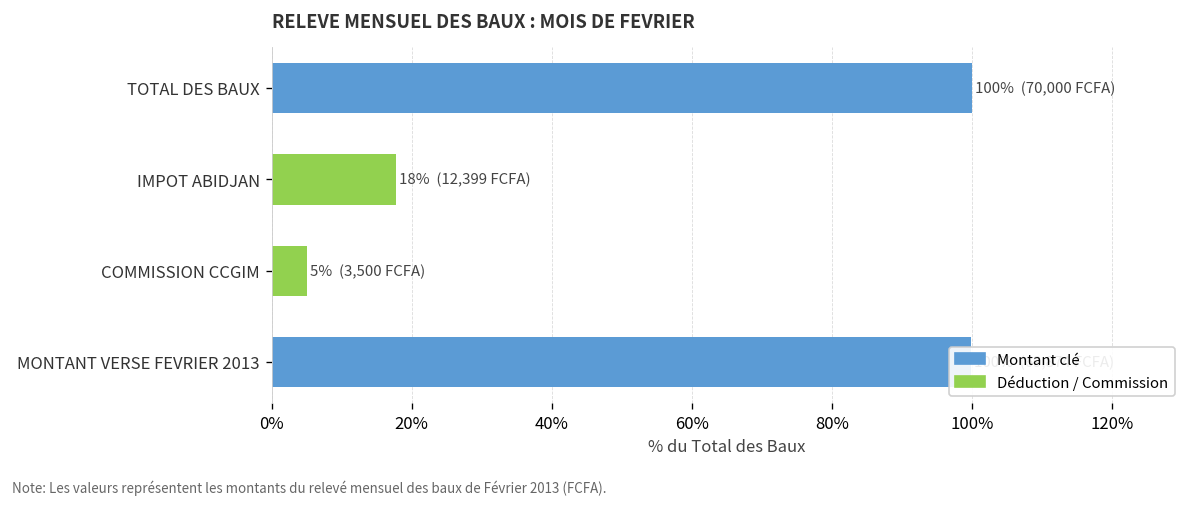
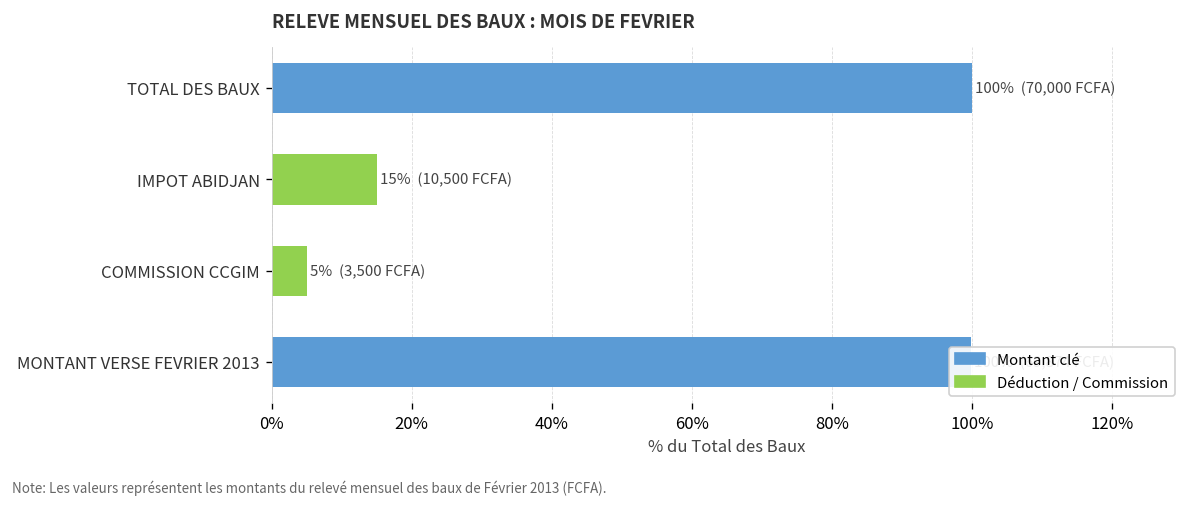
  {
    "TOTAL DES BAUX": "100%",
-   "IMPOT ABIDJAN": "18% (12,399 FCFA)",
+   "IMPOT ABIDJAN": "15% (10,500 FCFA)",
    "COMMISSION CCGIM": "5%"
  }
